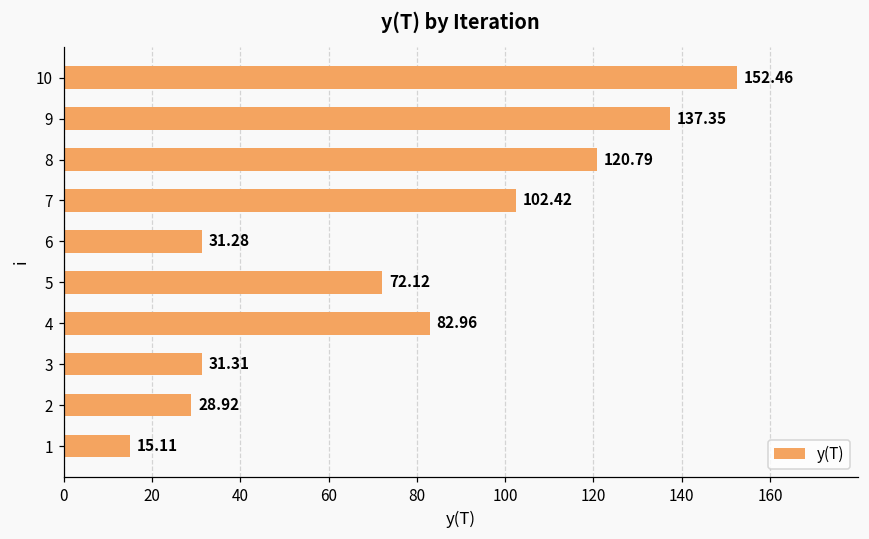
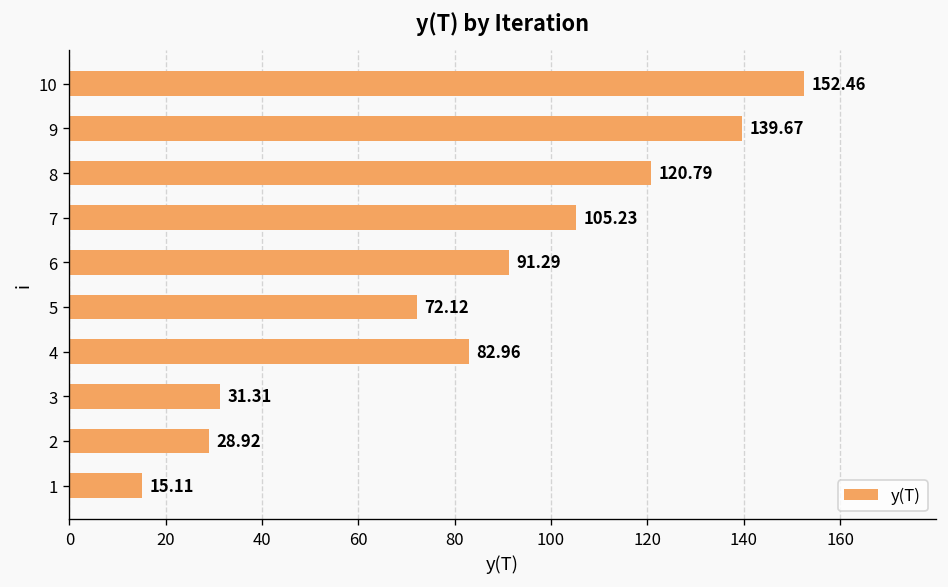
  {
    "10": 152.46,
-   "9": 137.35,
+   "9": 139.67,
    "8": 120.79,
-   "7": 102.42,
-   "6": 31.28,
+   "7": 105.23,
+   "6": 91.29,
    "5": 72.12,
    "4": 82.96,
    "3": 31.31,
    "2": 28.92,
    "1": 15.11
  }
